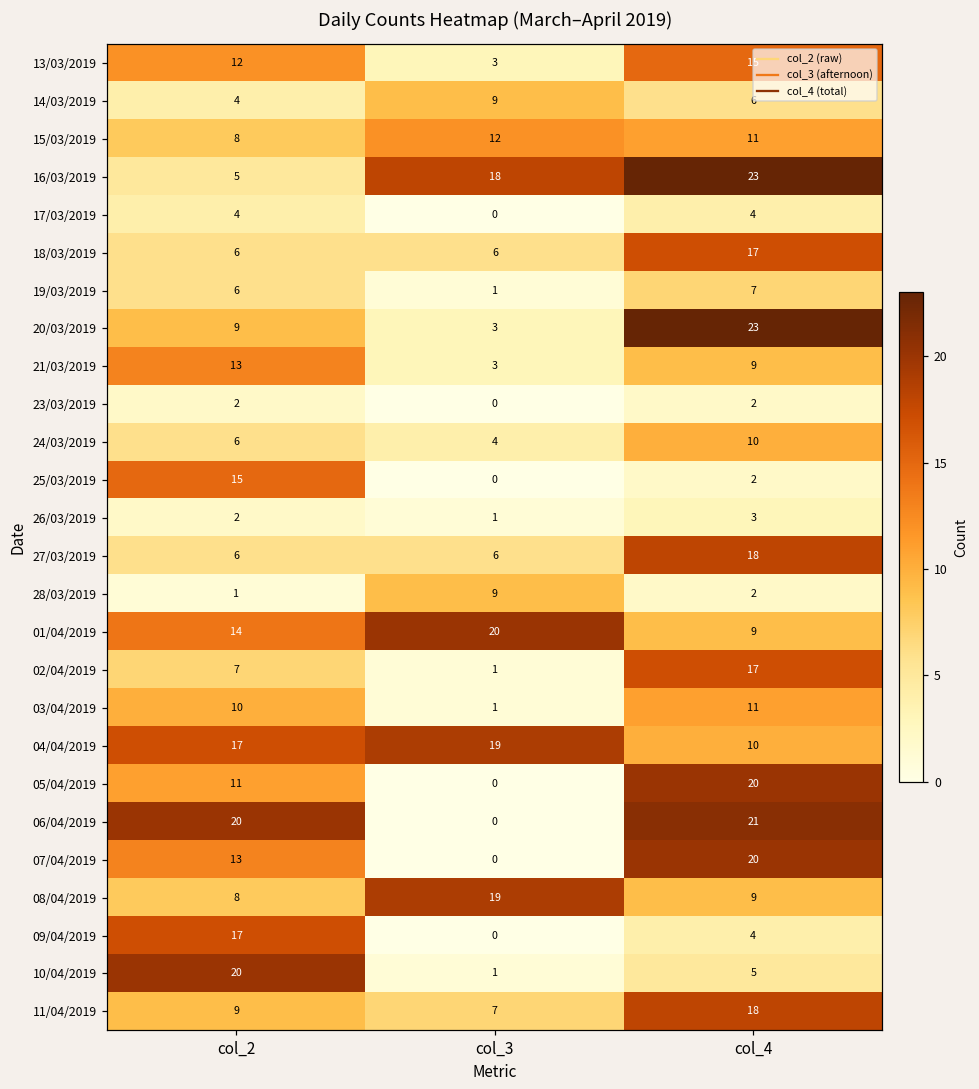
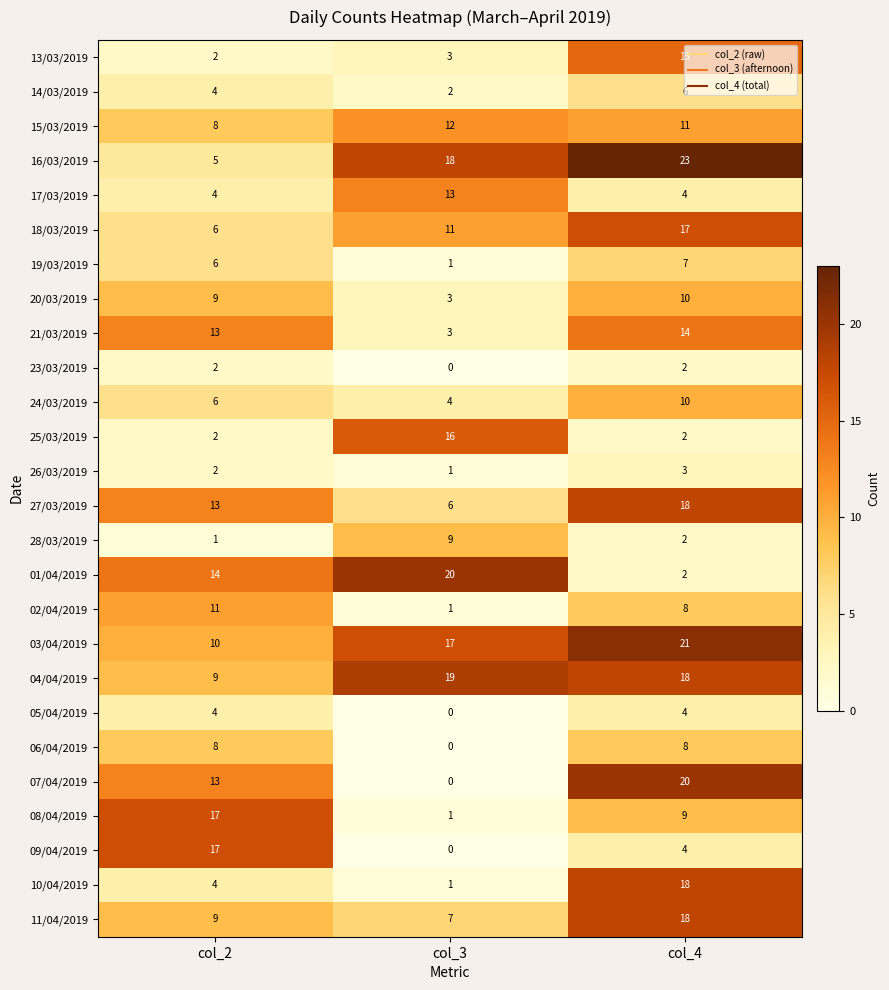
  {
    "13/03/2019": {
-     "col_2": 12,
+     "col_2": 2,
      "col_3": 3
    },
    "14/03/2019": {
      "col_2": 4,
-     "col_3": 9
+     "col_3": 2
    },
    "15/03/2019": {
      "col_2": 8,
      "col_3": 12,
      "col_4": 11
    },
    "16/03/2019": {
      "col_2": 5,
      "col_3": 18,
      "col_4": 23
    },
    "17/03/2019": {
      "col_2": 4,
-     "col_3": 0,
+     "col_3": 13,
      "col_4": 4
    },
    "18/03/2019": {
      "col_2": 6,
-     "col_3": 6,
+     "col_3": 11,
      "col_4": 17
    },
    "19/03/2019": {
      "col_2": 6,
      "col_3": 1,
      "col_4": 7
    },
    "20/03/2019": {
      "col_2": 9,
      "col_3": 3,
-     "col_4": 23
+     "col_4": 10
    },
    "21/03/2019": {
      "col_2": 13,
      "col_3": 3,
-     "col_4": 9
+     "col_4": 14
    },
    "23/03/2019": {
      "col_2": 2,
      "col_3": 0,
      "col_4": 2
    },
    "24/03/2019": {
      "col_2": 6,
      "col_3": 4,
      "col_4": 10
    },
    "25/03/2019": {
-     "col_2": 15,
-     "col_3": 0,
+     "col_2": 2,
+     "col_3": 16,
      "col_4": 2
    },
    "26/03/2019": {
      "col_2": 2,
      "col_3": 1,
      "col_4": 3
    },
    "27/03/2019": {
-     "col_2": 6,
+     "col_2": 13,
      "col_3": 6,
      "col_4": 18
    },
    "28/03/2019": {
      "col_2": 1,
      "col_3": 9,
      "col_4": 2
    },
    "01/04/2019": {
      "col_2": 14,
      "col_3": 20,
-     "col_4": 9
+     "col_4": 2
    },
    "02/04/2019": {
-     "col_2": 7,
+     "col_2": 11,
      "col_3": 1,
-     "col_4": 17
+     "col_4": 8
    },
    "03/04/2019": {
      "col_2": 10,
-     "col_3": 1,
-     "col_4": 11
+     "col_3": 17,
+     "col_4": 21
    },
    "04/04/2019": {
-     "col_2": 17,
+     "col_2": 9,
      "col_3": 19,
-     "col_4": 10
+     "col_4": 18
    },
    "05/04/2019": {
-     "col_2": 11,
+     "col_2": 4,
      "col_3": 0,
-     "col_4": 20
+     "col_4": 4
    },
    "06/04/2019": {
-     "col_2": 20,
+     "col_2": 8,
      "col_3": 0,
-     "col_4": 21
+     "col_4": 8
    },
    "07/04/2019": {
      "col_2": 13,
      "col_3": 0,
      "col_4": 20
    },
    "08/04/2019": {
-     "col_2": 8,
-     "col_3": 19,
+     "col_2": 17,
+     "col_3": 1,
      "col_4": 9
    },
    "09/04/2019": {
      "col_2": 17,
      "col_3": 0,
      "col_4": 4
    },
    "10/04/2019": {
-     "col_2": 20,
+     "col_2": 4,
      "col_3": 1,
-     "col_4": 5
+     "col_4": 18
    },
    "11/04/2019": {
      "col_2": 9,
      "col_3": 7,
      "col_4": 18
    }
  }
